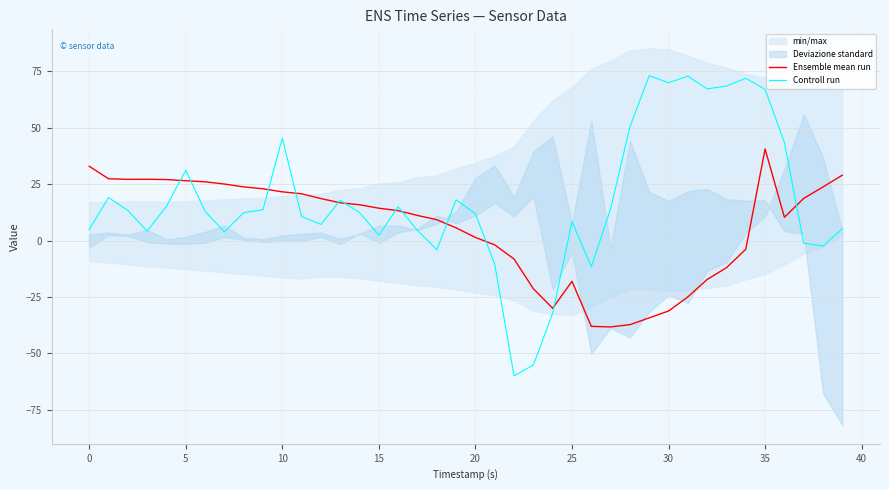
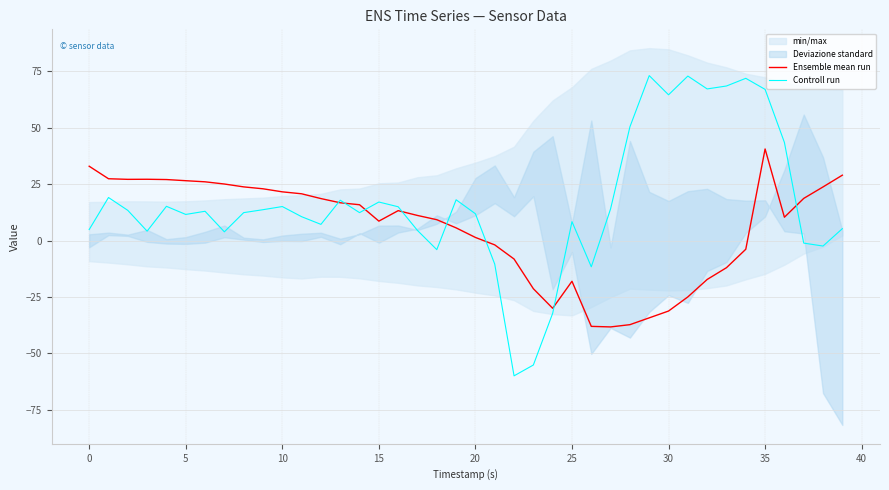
  {
    "Ensemble mean run": {
      "0": 33,
      "5": 27,
      "10": 22,
-     "15": 14,
+     "15": 9,
      "20": 1,
      "25": -18,
      "30": -31,
      "35": 41
    },
    "Controll run": {
      "0": 5,
-     "5": 31,
-     "10": 45,
-     "15": 2,
+     "5": 12,
+     "10": 15,
+     "15": 17,
      "20": 12,
-     "30": 70,
+     "30": 65,
      "35": 67
    }
  }
